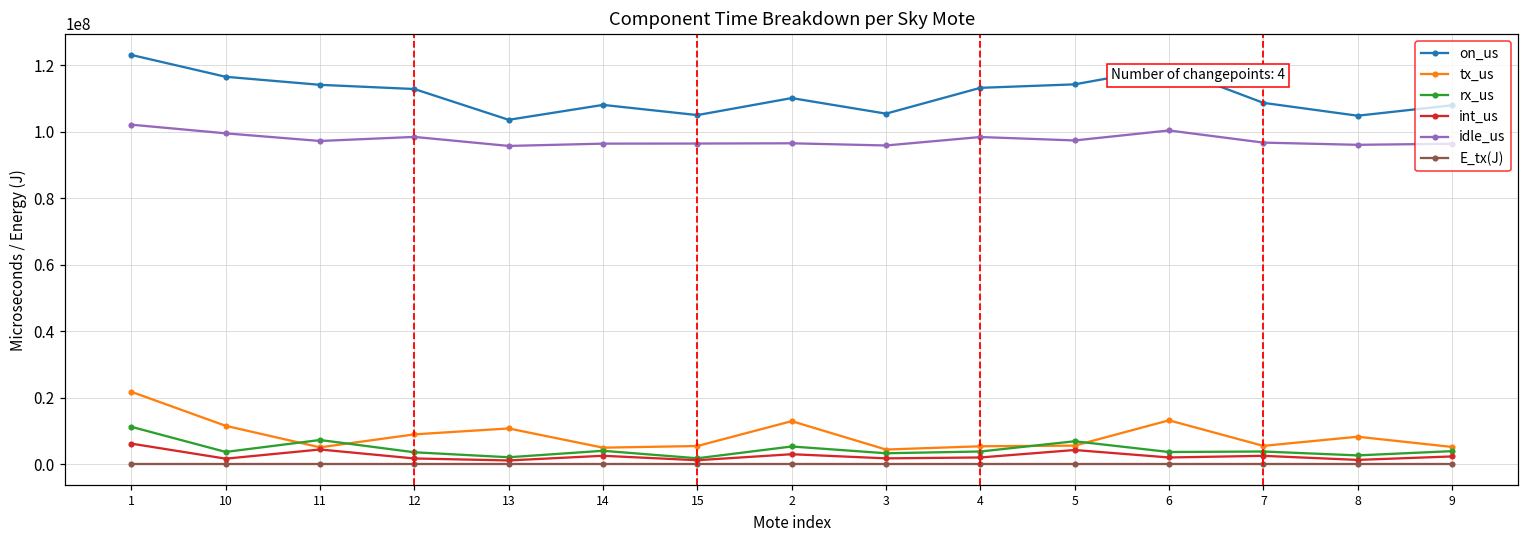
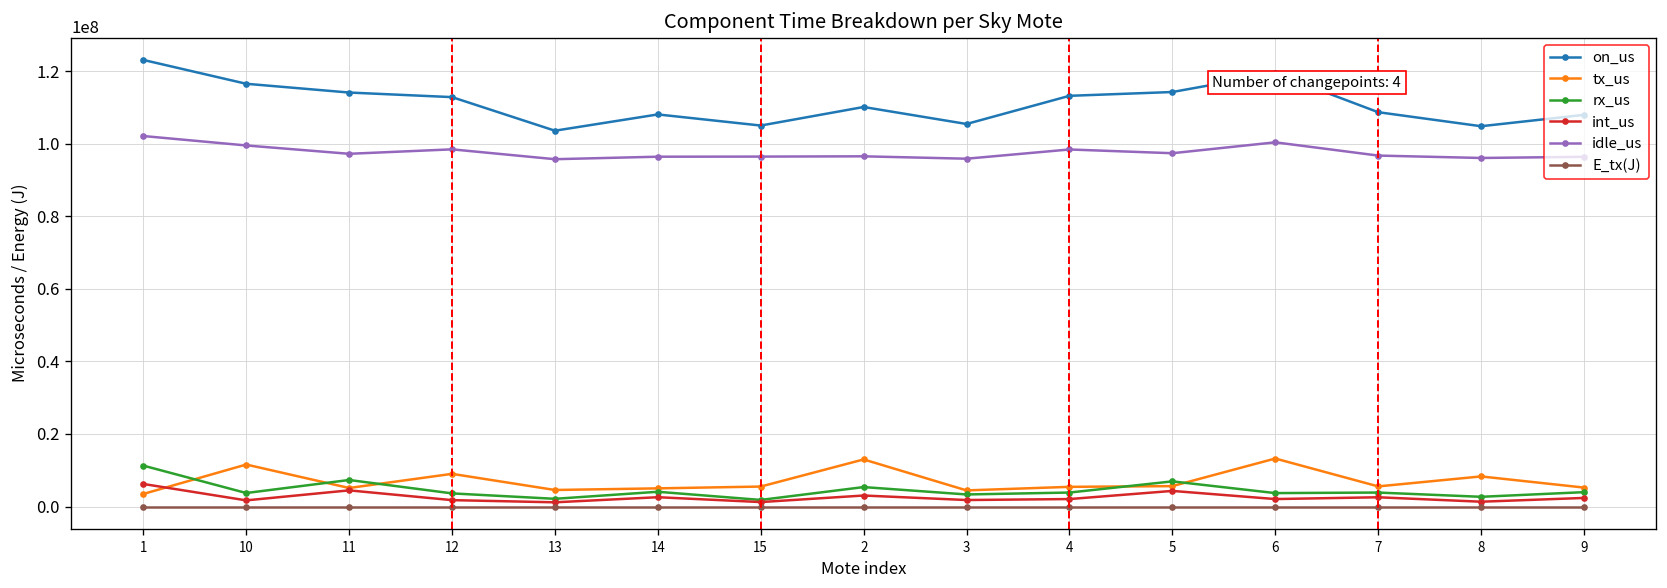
  {
    "on_us": {
      "1": 123000000,
      "10": 117000000,
      "11": 114000000,
      "12": 113000000,
      "13": 104000000,
      "14": 108000000,
      "15": 105000000,
      "2": 110000000,
      "3": 105000000,
      "4": 113000000,
      "5": 114000000,
      "7": 109000000,
      "8": 105000000
    },
    "tx_us": {
-     "1": 22000000,
+     "1": 3000000,
      "10": 12000000,
      "12": 9000000,
-     "13": 11000000,
+     "13": 5000000,
      "14": 5000000,
      "15": 6000000,
      "2": 13000000,
      "3": 4000000,
      "4": 5000000,
      "5": 6000000,
      "6": 13000000,
      "7": 6000000,
      "8": 8000000,
      "9": 5000000
    },
    "rx_us": {
      "1": 11000000,
      "10": 4000000,
      "11": 7000000,
      "12": 4000000,
      "13": 2000000,
      "14": 4000000,
      "2": 5000000,
      "3": 3000000,
      "4": 4000000,
      "5": 7000000,
      "6": 4000000,
      "7": 4000000,
      "8": 3000000,
      "9": 4000000
    },
    "int_us": {
      "1": 6000000,
      "10": 2000000,
      "12": 2000000,
      "13": 1000000,
      "14": 3000000,
      "2": 3000000,
      "3": 2000000,
      "4": 2000000,
      "5": 4000000,
      "6": 2000000,
      "7": 3000000,
      "8": 1000000,
      "9": 2000000
    },
    "idle_us": {
      "1": 102000000,
      "10": 100000000,
      "11": 97000000,
      "12": 98000000,
      "13": 96000000,
      "14": 96000000,
      "15": 96000000,
      "2": 97000000,
      "3": 96000000,
      "4": 98000000,
      "5": 97000000,
      "6": 100000000,
      "7": 97000000,
      "8": 96000000
    },
    "E_tx(J)": {
      "1": 0,
      "10": 0,
      "11": 0,
      "12": 0,
      "13": 0,
      "14": 0,
      "15": 0,
      "2": 0,
      "3": 0,
      "4": 0,
      "5": 0,
      "6": 0,
      "7": 0,
      "8": 0,
      "9": 0
    }
  }
